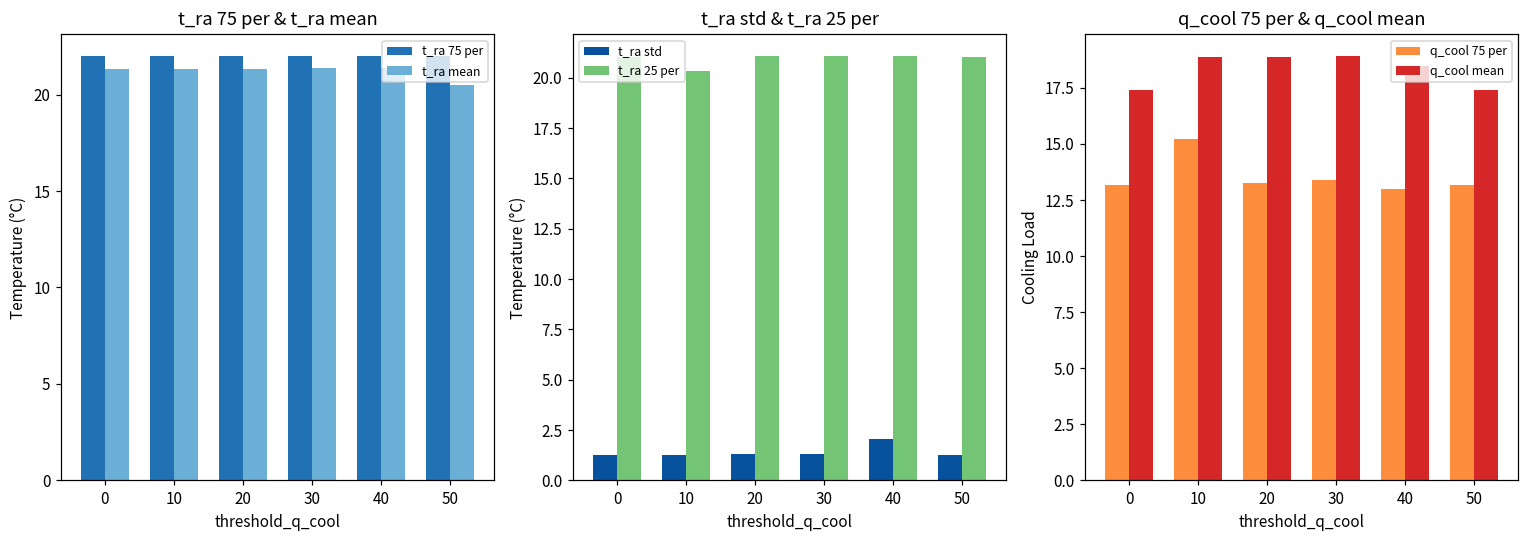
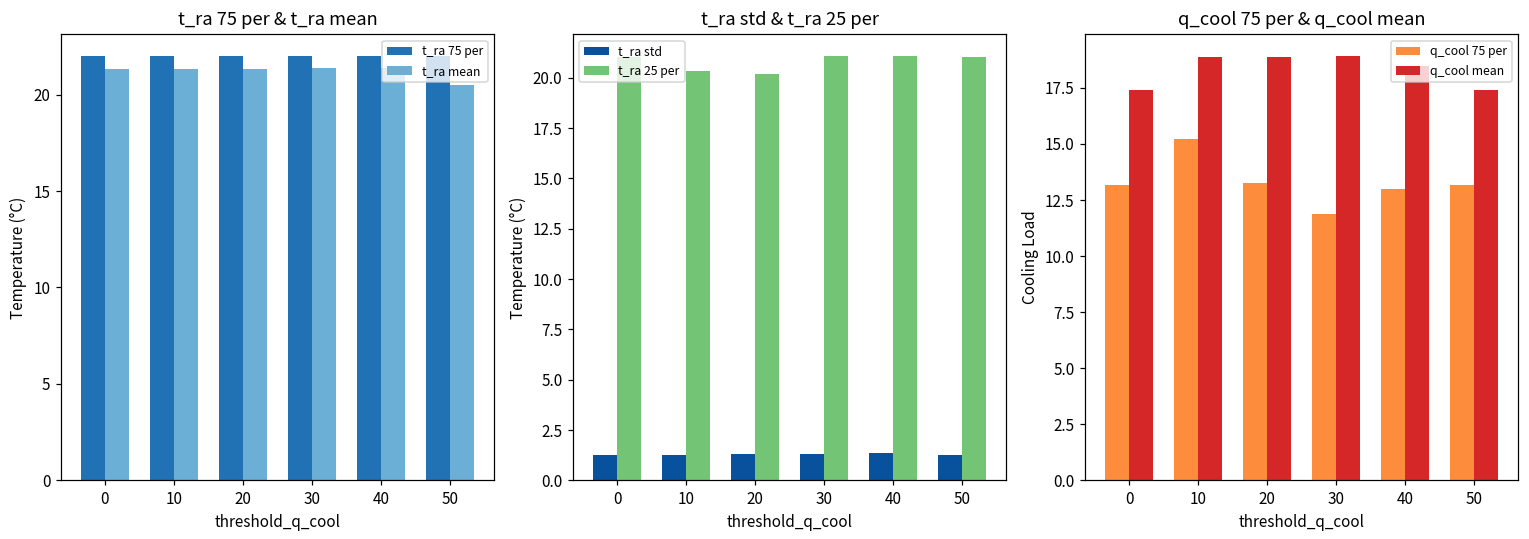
  {
    "t_ra 75 per & t_ra mean": {
      "t_ra 75 per": {
        "0": 22.0,
        "10": 22.0,
        "20": 22.0,
        "30": 22.0,
        "40": 22.0
      },
      "t_ra mean": {
        "0": 21.3,
        "10": 21.3,
        "20": 21.3,
        "30": 21.4,
        "50": 20.5
      }
    },
    "t_ra std & t_ra 25 per": {
      "t_ra std": {
        "0": 1.2,
        "10": 1.2,
        "20": 1.3,
        "30": 1.3,
-       "40": 2.0,
+       "40": 1.3,
        "50": 1.2
      },
      "t_ra 25 per": {
        "10": 20.3,
-       "20": 21.1,
+       "20": 20.2,
        "30": 21.1,
        "40": 21.1,
        "50": 21.1
      }
    },
    "q_cool 75 per & q_cool mean": {
      "q_cool 75 per": {
        "0": 13.1,
        "10": 15.2,
        "20": 13.3,
-       "30": 13.4,
+       "30": 11.9,
        "40": 13.0,
        "50": 13.1
      },
      "q_cool mean": {
        "0": 17.4,
        "10": 18.9,
        "20": 18.9,
        "30": 18.9,
        "50": 17.4
      }
    }
  }
